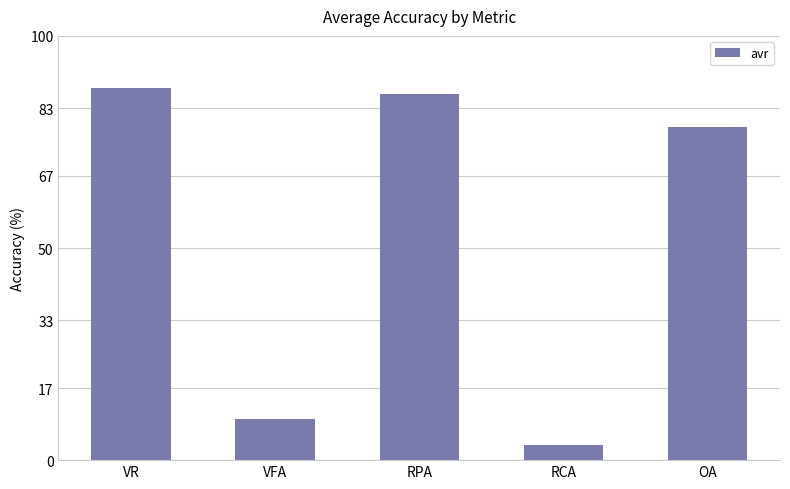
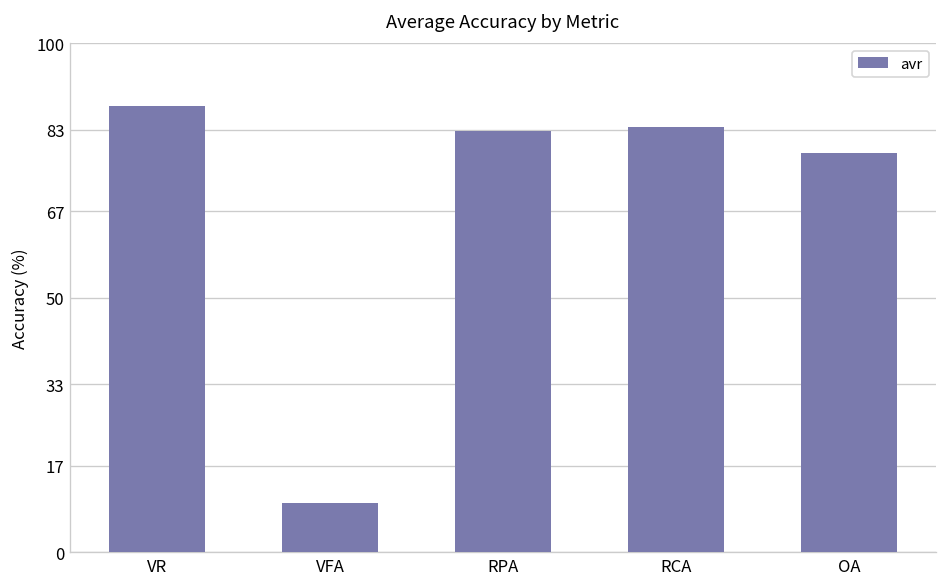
  {
    "VR": 88,
    "VFA": 10,
-   "RPA": 86,
-   "RCA": 4,
+   "RPA": 83,
+   "RCA": 84,
    "OA": 79
  }
